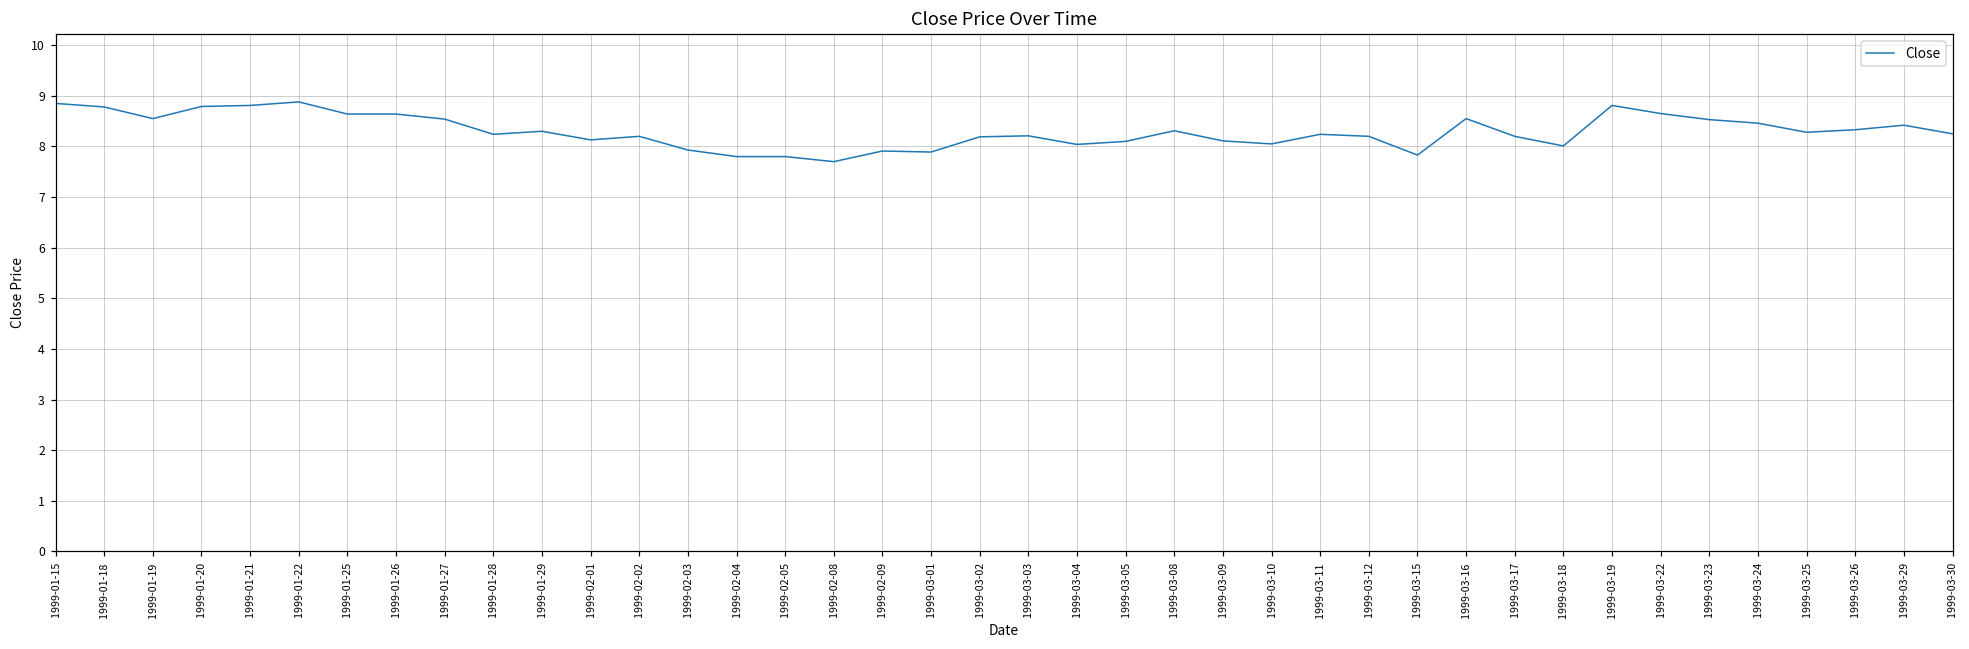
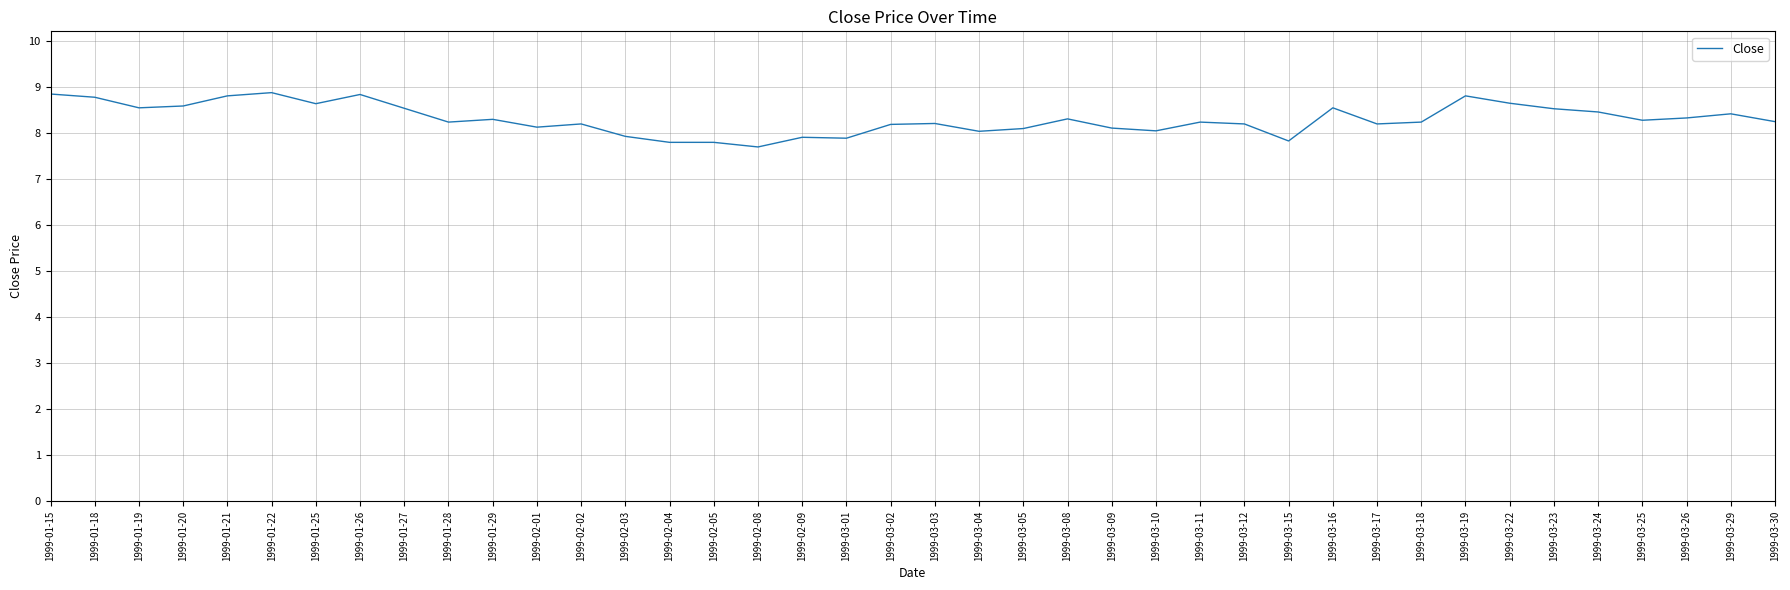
  {
    "1999-01-15": 8.9,
    "1999-01-18": 8.8,
    "1999-01-19": 8.6,
-   "1999-01-20": 8.8,
+   "1999-01-20": 8.6,
    "1999-01-21": 8.8,
    "1999-01-22": 8.9,
    "1999-01-25": 8.6,
-   "1999-01-26": 8.6,
+   "1999-01-26": 8.8,
    "1999-01-27": 8.5,
    "1999-01-28": 8.2,
    "1999-01-29": 8.3,
    "1999-02-01": 8.1,
    "1999-02-02": 8.2,
    "1999-02-03": 7.9,
    "1999-02-04": 7.8,
    "1999-02-05": 7.8,
    "1999-02-08": 7.7,
    "1999-02-09": 7.9,
    "1999-03-01": 7.9,
    "1999-03-02": 8.2,
    "1999-03-03": 8.2,
    "1999-03-04": 8.0,
    "1999-03-05": 8.1,
    "1999-03-08": 8.3,
    "1999-03-09": 8.1,
    "1999-03-10": 8.1,
    "1999-03-11": 8.2,
    "1999-03-12": 8.2,
    "1999-03-15": 7.8,
    "1999-03-16": 8.6,
    "1999-03-17": 8.2,
-   "1999-03-18": 8.0,
+   "1999-03-18": 8.2,
    "1999-03-19": 8.8,
    "1999-03-22": 8.7,
    "1999-03-23": 8.5,
    "1999-03-24": 8.5,
    "1999-03-25": 8.3,
    "1999-03-26": 8.3,
    "1999-03-29": 8.4,
    "1999-03-30": 8.3
  }
